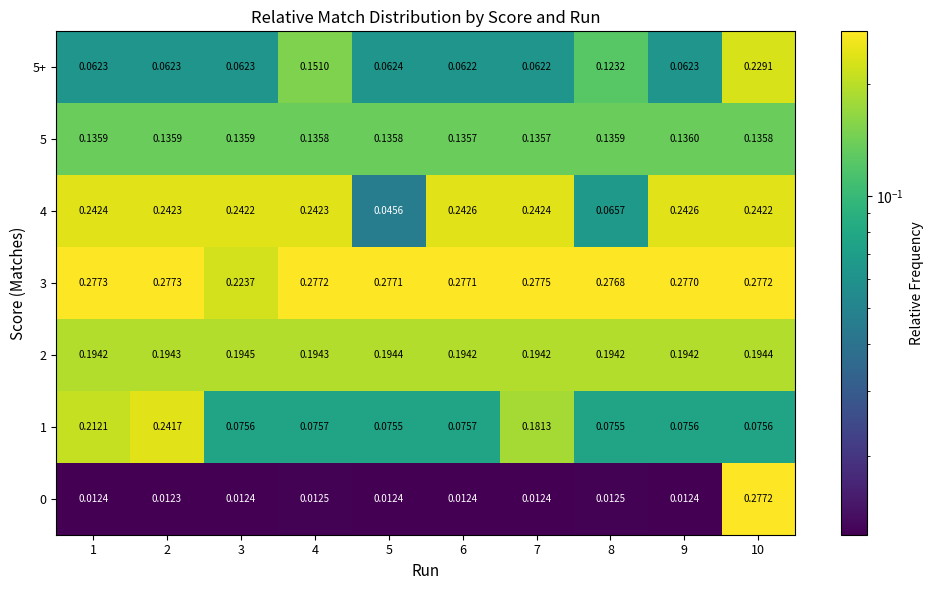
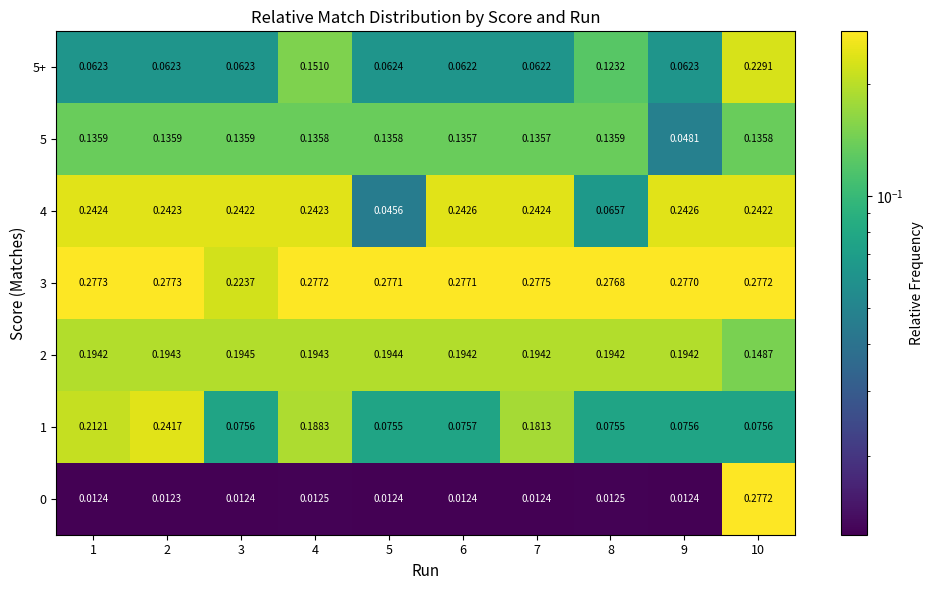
  {
    "5+": {
      "1": 0.0623,
      "2": 0.0623,
      "3": 0.0623,
      "4": 0.1510,
      "5": 0.0624,
      "6": 0.0622,
      "7": 0.0622,
      "8": 0.1232,
      "9": 0.0623,
      "10": 0.2291
    },
    "5": {
      "1": 0.1359,
      "2": 0.1359,
      "3": 0.1359,
      "4": 0.1358,
      "5": 0.1358,
      "6": 0.1357,
      "7": 0.1357,
      "8": 0.1359,
-     "9": 0.1360,
+     "9": 0.0481,
      "10": 0.1358
    },
    "4": {
      "1": 0.2424,
      "2": 0.2423,
      "3": 0.2422,
      "4": 0.2423,
      "5": 0.0456,
      "6": 0.2426,
      "7": 0.2424,
      "8": 0.0657,
      "9": 0.2426,
      "10": 0.2422
    },
    "3": {
      "1": 0.2773,
      "2": 0.2773,
      "3": 0.2237,
      "4": 0.2772,
      "5": 0.2771,
      "6": 0.2771,
      "7": 0.2775,
      "8": 0.2768,
      "9": 0.2770,
      "10": 0.2772
    },
    "2": {
      "1": 0.1942,
      "2": 0.1943,
      "3": 0.1945,
      "4": 0.1943,
      "5": 0.1944,
      "6": 0.1942,
      "7": 0.1942,
      "8": 0.1942,
      "9": 0.1942,
-     "10": 0.1944
+     "10": 0.1487
    },
    "1": {
      "1": 0.2121,
      "2": 0.2417,
      "3": 0.0756,
-     "4": 0.0757,
+     "4": 0.1883,
      "5": 0.0755,
      "6": 0.0757,
      "7": 0.1813,
      "8": 0.0755,
      "9": 0.0756,
      "10": 0.0756
    },
    "0": {
      "1": 0.0124,
      "2": 0.0123,
      "3": 0.0124,
      "4": 0.0125,
      "5": 0.0124,
      "6": 0.0124,
      "7": 0.0124,
      "8": 0.0125,
      "9": 0.0124,
      "10": 0.2772
    }
  }
